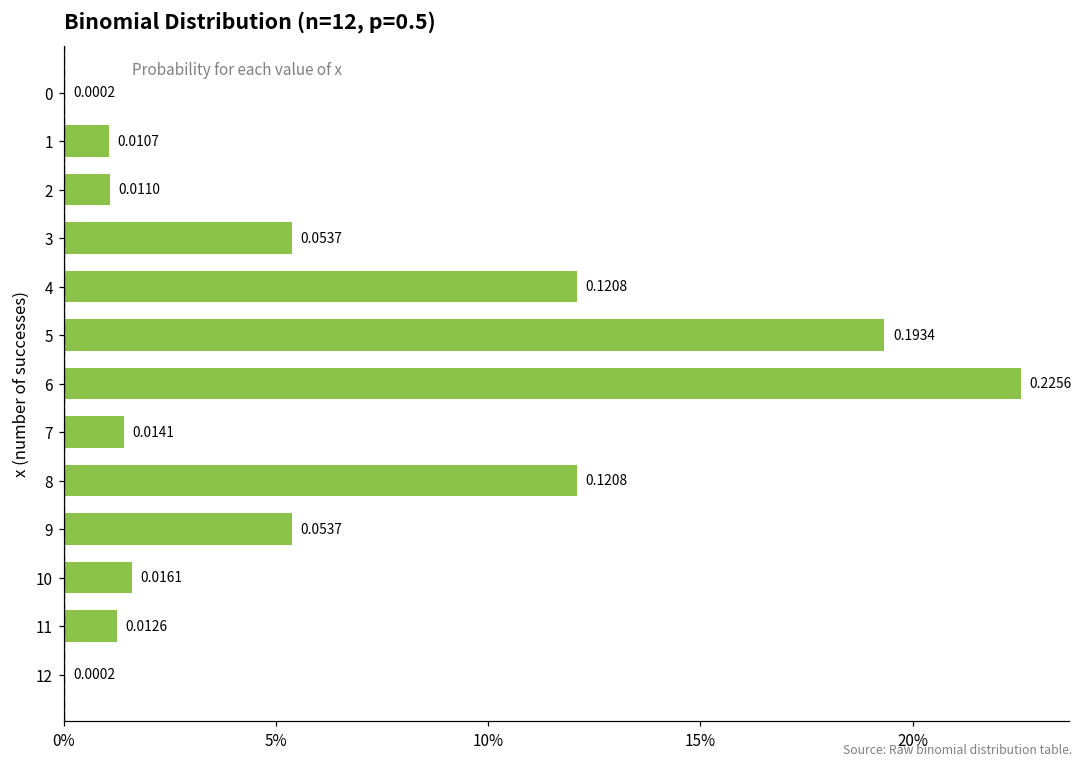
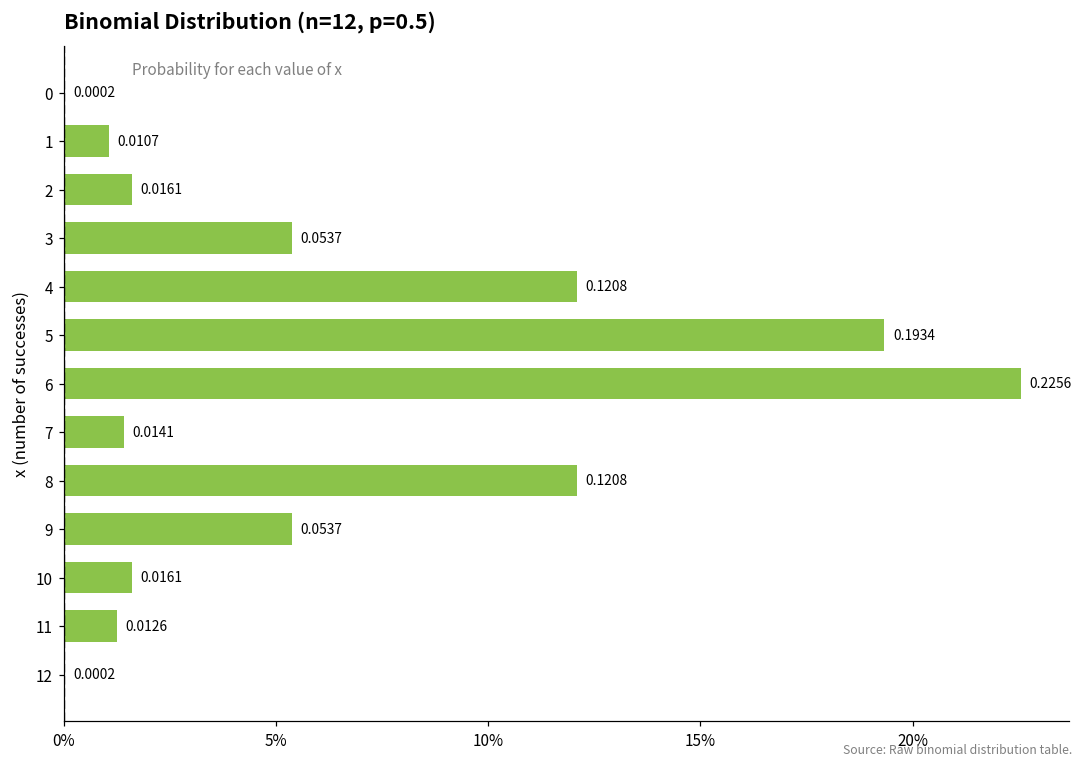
  {
    "0": 0.0002,
    "1": 0.0107,
-   "2": 0.0110,
+   "2": 0.0161,
    "3": 0.0537,
    "4": 0.1208,
    "5": 0.1934,
    "6": 0.2256,
    "7": 0.0141,
    "8": 0.1208,
    "9": 0.0537,
    "10": 0.0161,
    "11": 0.0126,
    "12": 0.0002
  }
